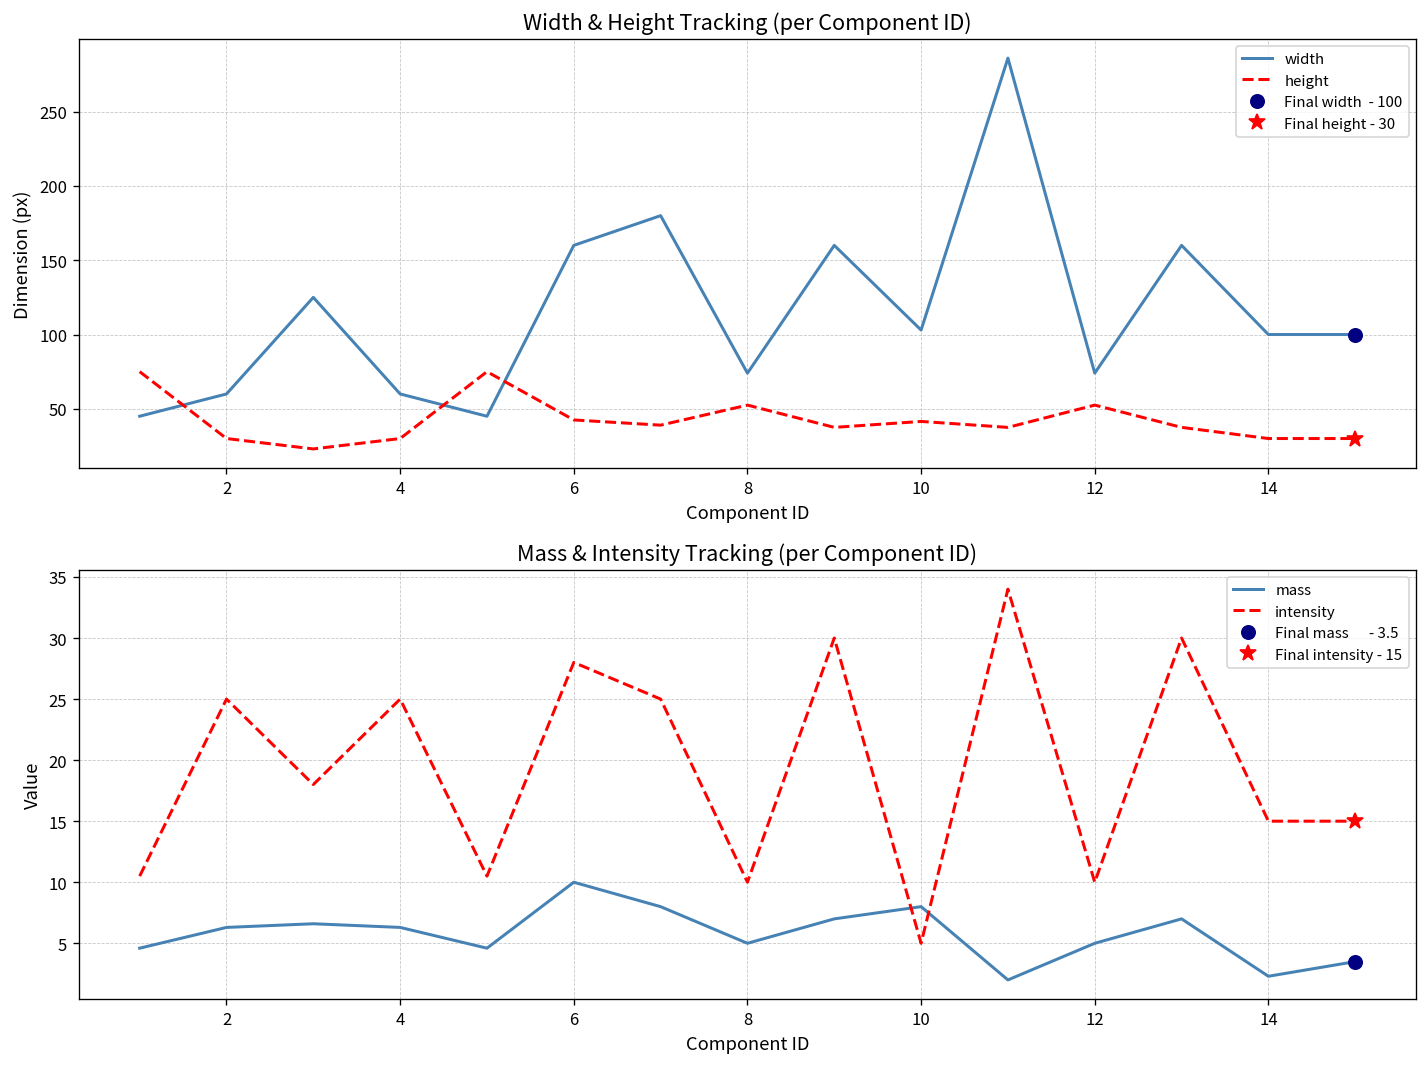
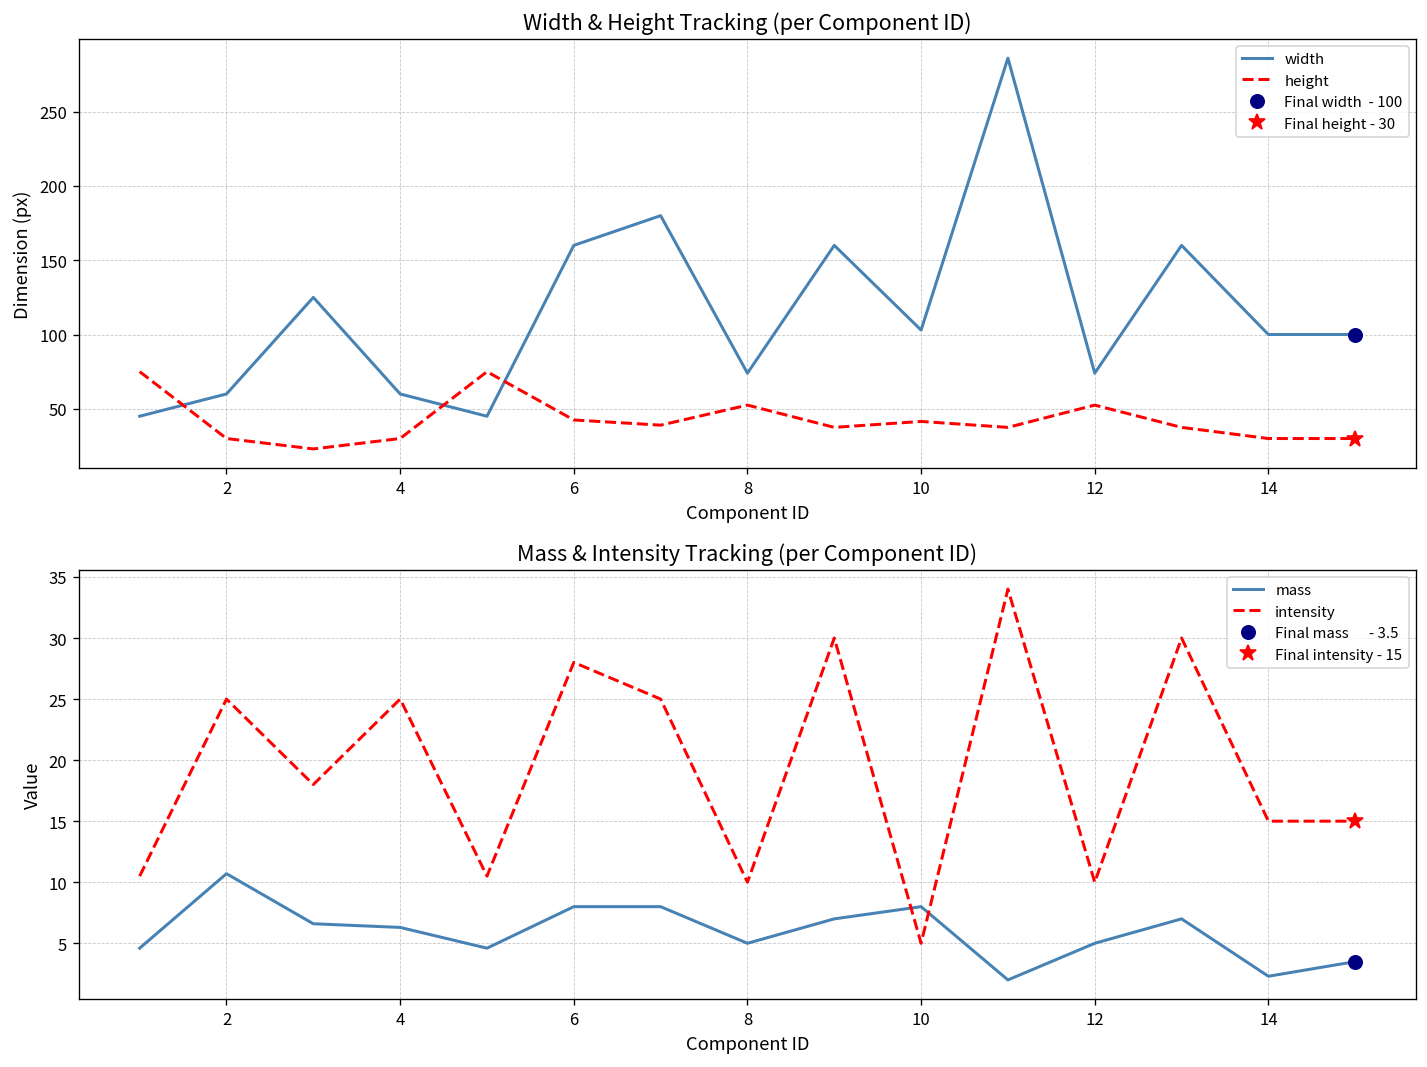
  {
    "Width & Height Tracking (per Component ID)": {
      "width": {
        "2": 60,
        "4": 60,
        "6": 160,
        "8": 74,
        "10": 103,
        "12": 74,
        "14": 100
      }
    },
    "Mass & Intensity Tracking (per Component ID)": {
      "mass": {
-       "2": 6.3,
+       "2": 10.7,
        "4": 6.3,
-       "6": 10,
+       "6": 8,
        "8": 5.0,
        "10": 8.0,
        "12": 5.0,
        "14": 2.3
      }
    }
  }
